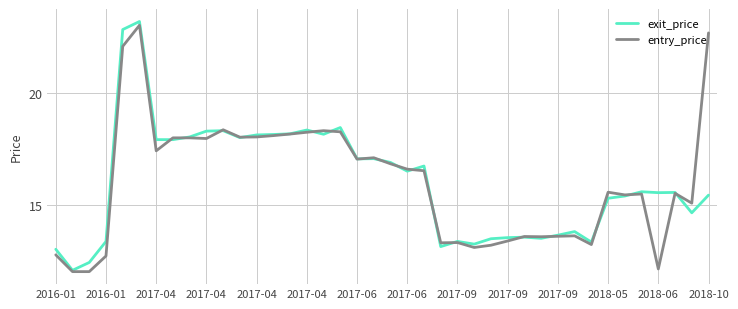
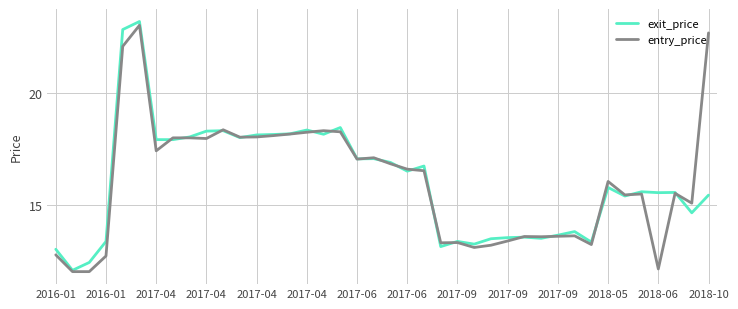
  {
    "exit_price": {
-     "2018-05": 15.3,
+     "2018-05": 15.8,
      "2018-06": 15.5,
      "2018-10": 15.4
    },
    "entry_price": {
-     "2018-05": 15.6,
+     "2018-05": 16.0,
      "2018-06": 12.1,
      "2018-10": 22.7
    }
  }
